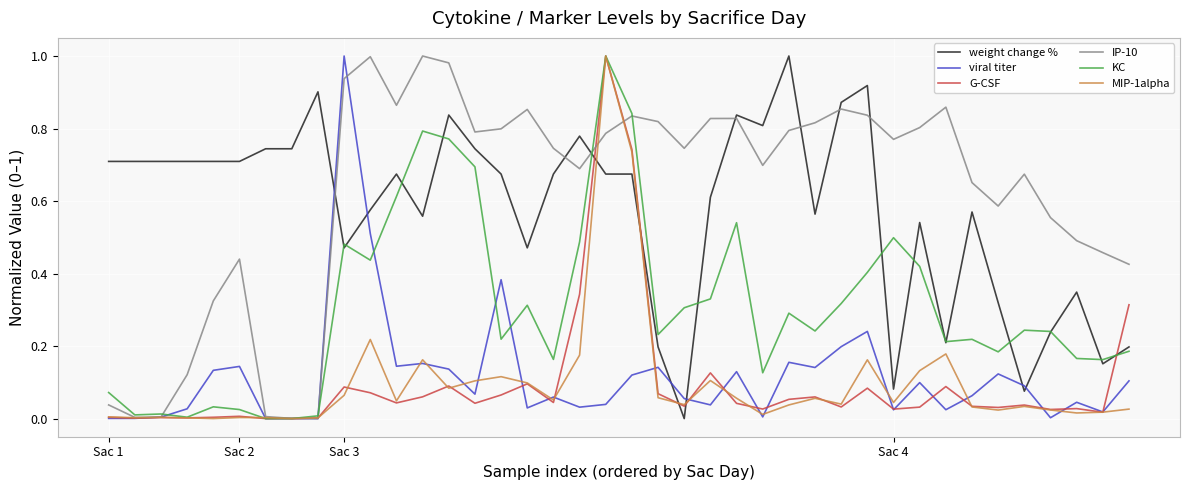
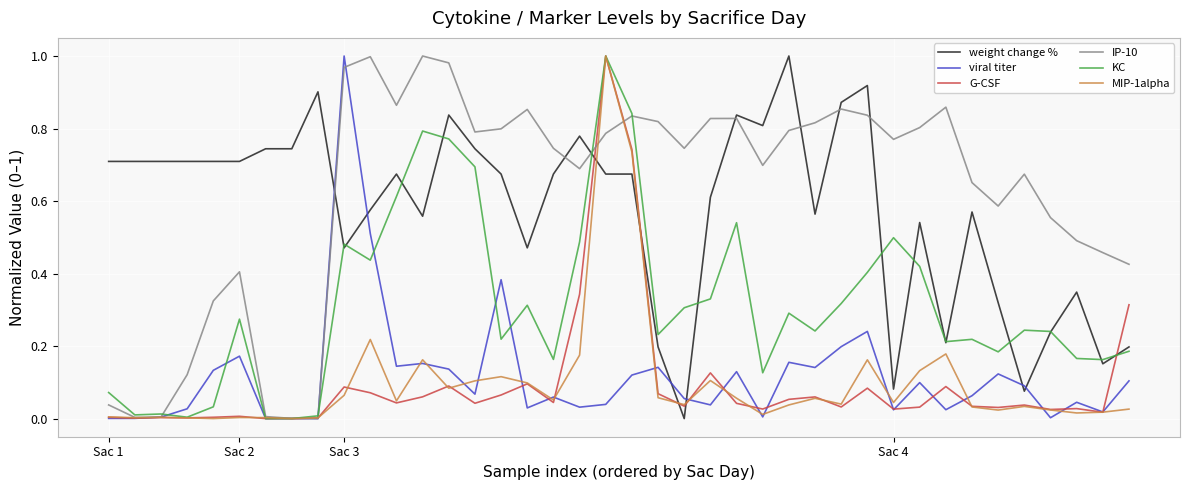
  {
    "weight change %": {
      "Sac 1": 0.71,
      "Sac 2": 0.71,
      "Sac 3": 0.47,
      "Sac 4": 0.08
    },
    "viral titer": {
-     "Sac 2": 0.14,
+     "Sac 2": 0.17,
      "Sac 3": 1.00
    },
    "G-CSF": {
      "Sac 3": 0.09
    },
    "IP-10": {
      "Sac 1": 0.04,
-     "Sac 2": 0.44,
-     "Sac 3": 0.94,
+     "Sac 2": 0.40,
+     "Sac 3": 0.97,
      "Sac 4": 0.77
    },
    "KC": {
      "Sac 1": 0.07,
-     "Sac 2": 0.02,
+     "Sac 2": 0.27,
      "Sac 3": 0.48,
      "Sac 4": 0.50
    },
    "MIP-1alpha": {
      "Sac 3": 0.06,
      "Sac 4": 0.04
    }
  }
